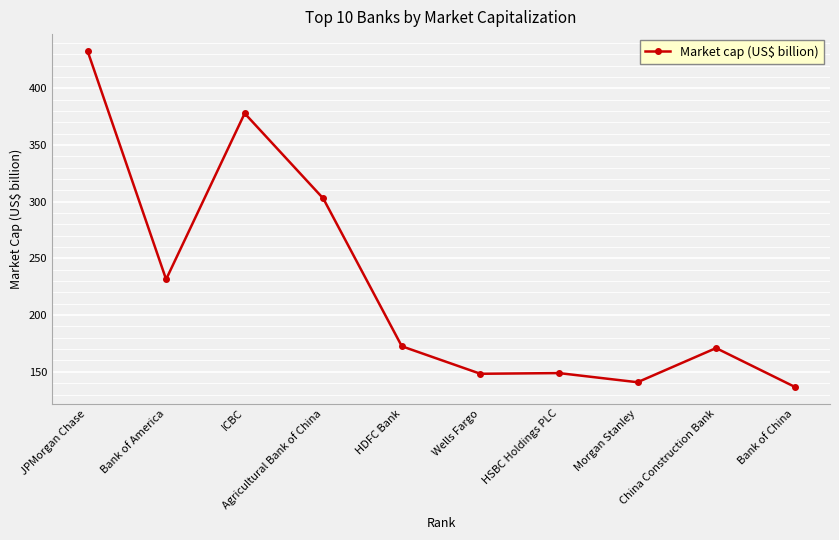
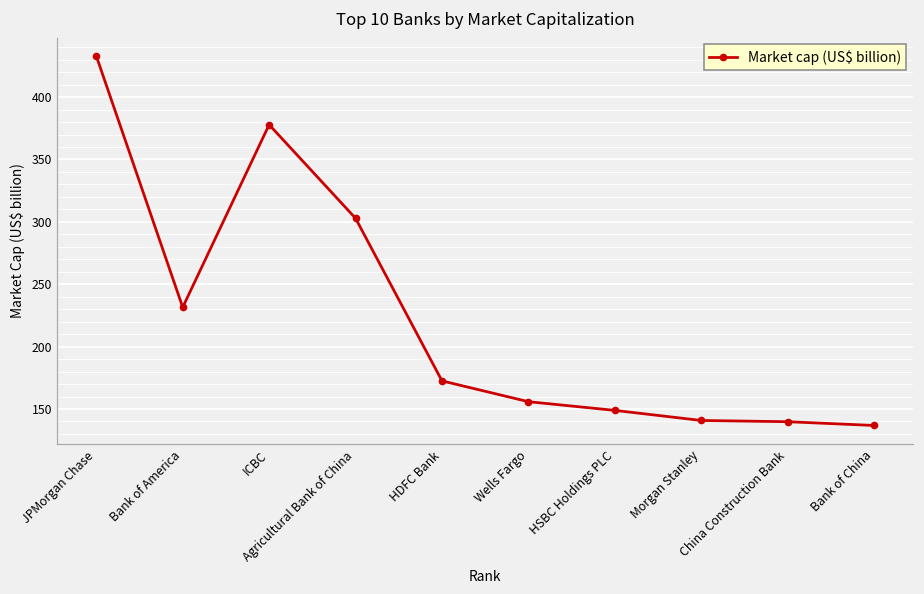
  {
    "JPMorgan Chase": 433,
    "Bank of America": 232,
    "ICBC": 378,
    "Agricultural Bank of China": 303,
    "HDFC Bank": 173,
-   "Wells Fargo": 148,
+   "Wells Fargo": 156,
    "HSBC Holdings PLC": 149,
    "Morgan Stanley": 141,
-   "China Construction Bank": 171,
+   "China Construction Bank": 140,
    "Bank of China": 137
  }
